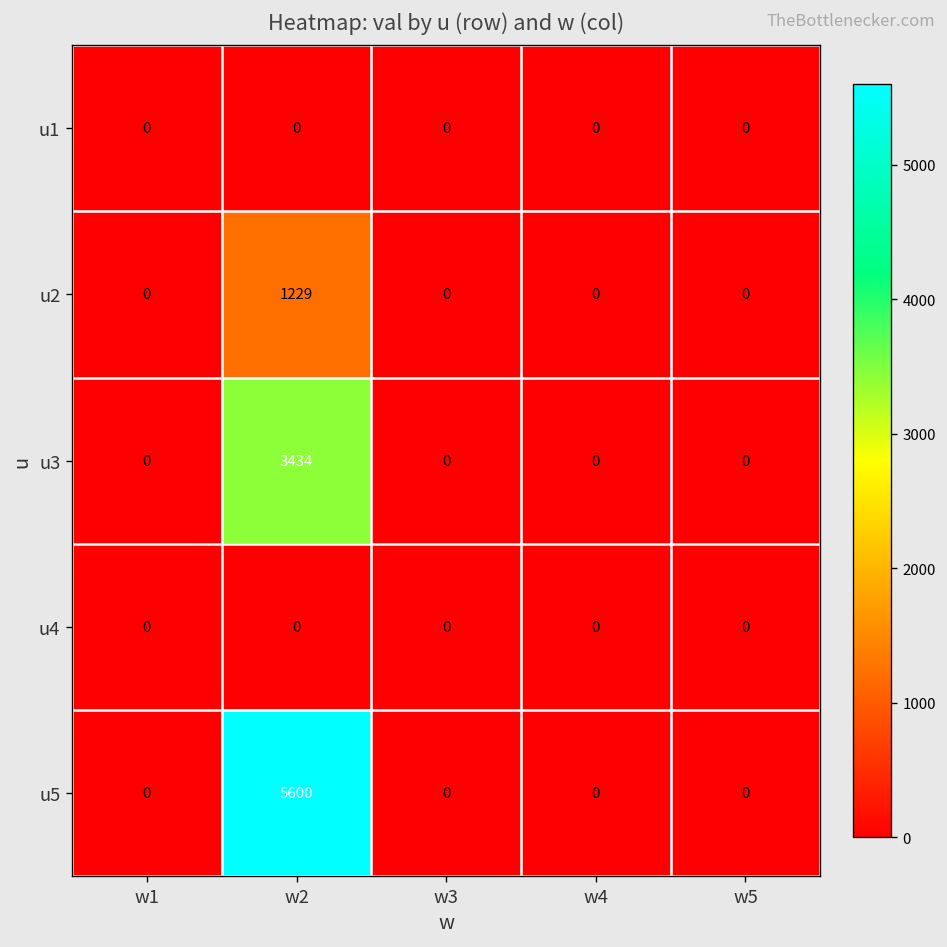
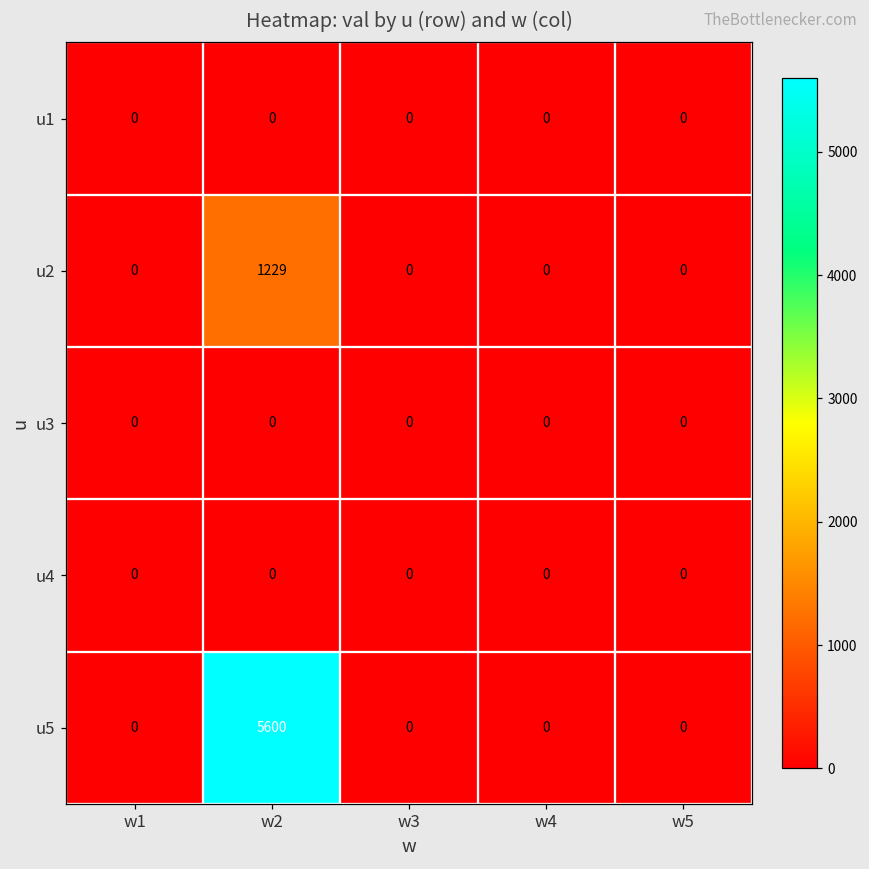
  {
    "u1": {
      "w1": 0,
      "w2": 0,
      "w3": 0,
      "w4": 0,
      "w5": 0
    },
    "u2": {
      "w1": 0,
      "w2": 1229,
      "w3": 0,
      "w4": 0,
      "w5": 0
    },
    "u3": {
      "w1": 0,
-     "w2": 3434,
+     "w2": 0,
      "w3": 0,
      "w4": 0,
      "w5": 0
    },
    "u4": {
      "w1": 0,
      "w2": 0,
      "w3": 0,
      "w4": 0,
      "w5": 0
    },
    "u5": {
      "w1": 0,
      "w2": 5600,
      "w3": 0,
      "w4": 0,
      "w5": 0
    }
  }
